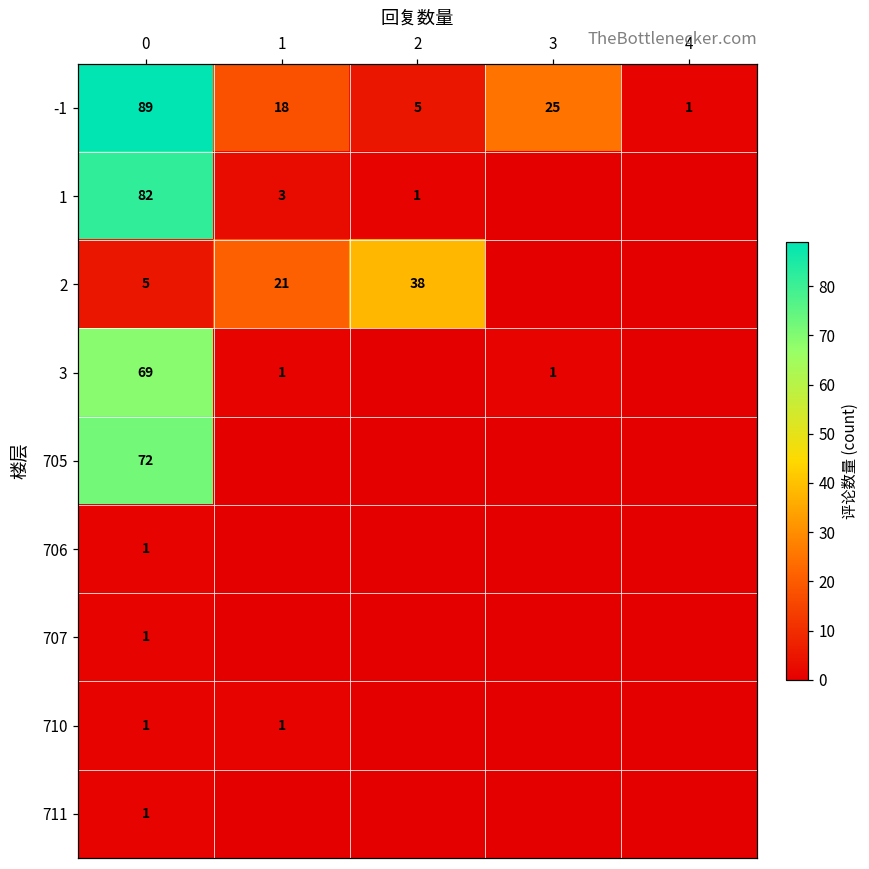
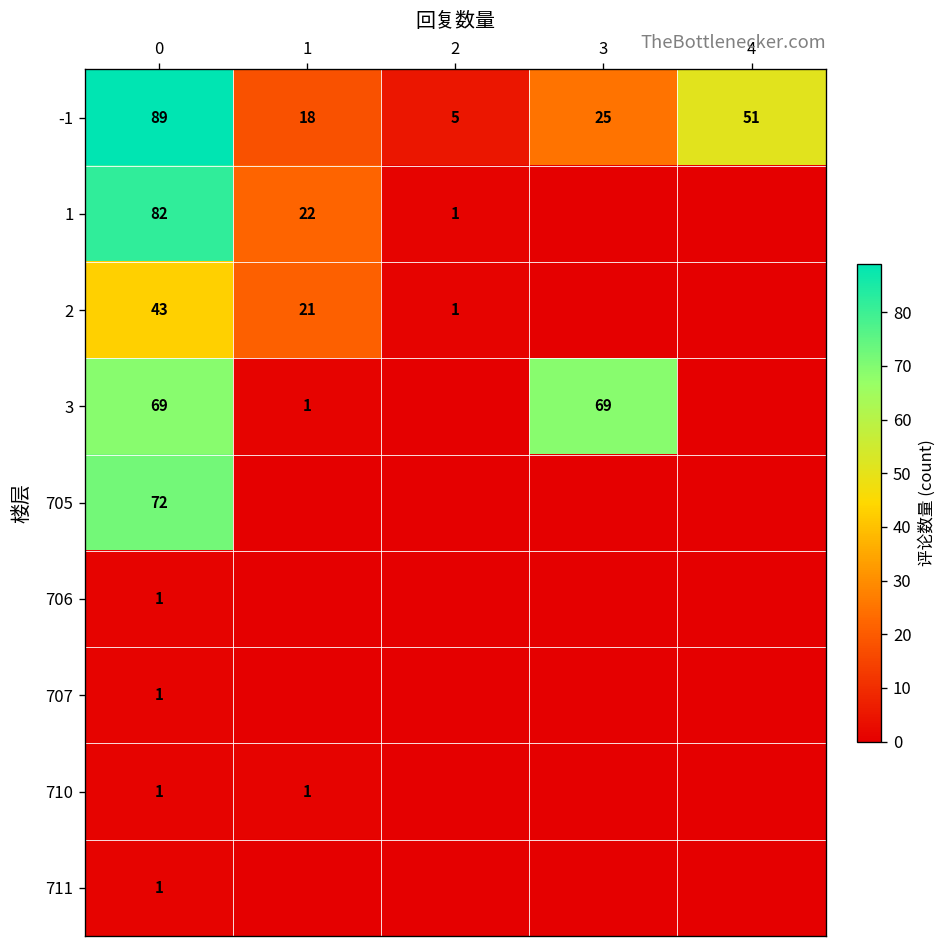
  {
    "-1": {
      "0": 89,
      "1": 18,
      "2": 5,
      "3": 25,
-     "4": 1
+     "4": 51
    },
    "1": {
      "0": 82,
-     "1": 3,
+     "1": 22,
      "2": 1
    },
    "2": {
-     "0": 5,
+     "0": 43,
      "1": 21,
-     "2": 38
+     "2": 1
    },
    "3": {
      "0": 69,
      "1": 1,
-     "3": 1
+     "3": 69
    },
    "705": {
      "0": 72
    },
    "706": {
      "0": 1
    },
    "707": {
      "0": 1
    },
    "710": {
      "0": 1,
      "1": 1
    },
    "711": {
      "0": 1
    }
  }
